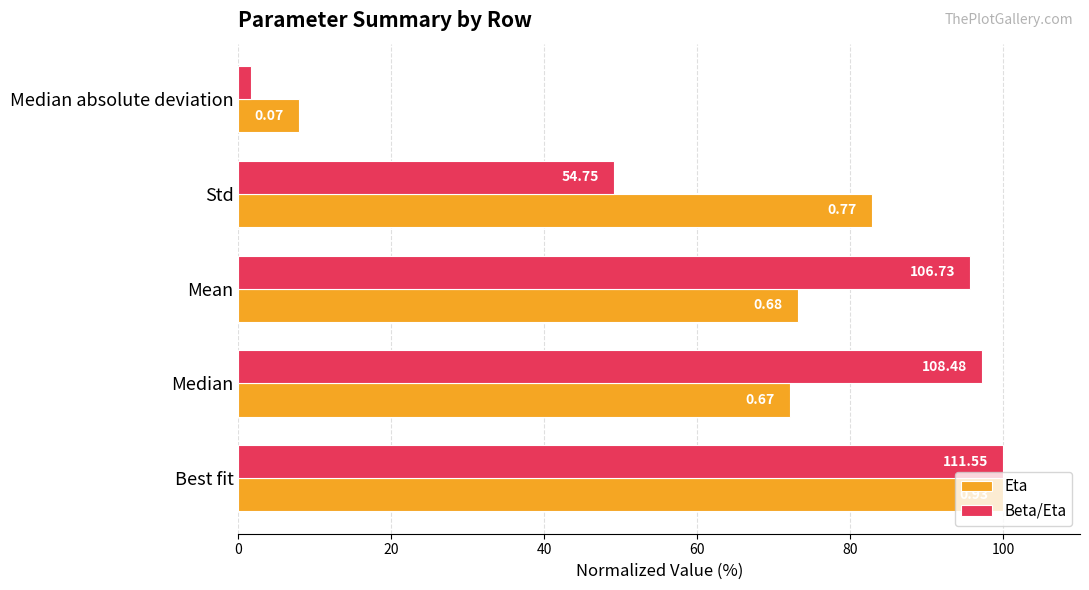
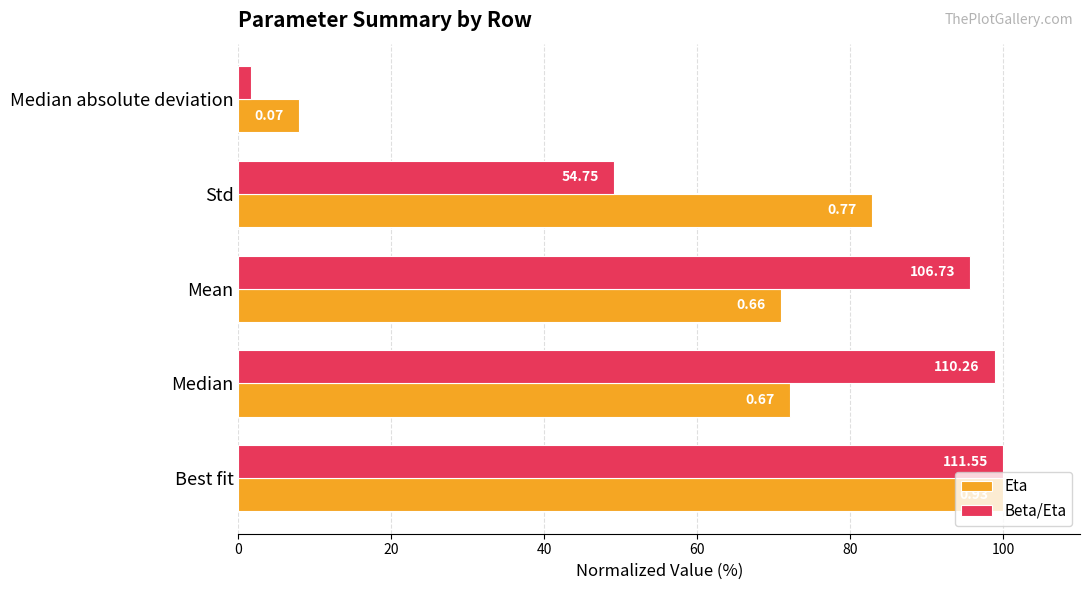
  {
    "Eta": {
-     "Mean": 0.68
+     "Mean": 0.66
    },
    "Beta/Eta": {
-     "Median": 108.48
+     "Median": 110.26
    }
  }
